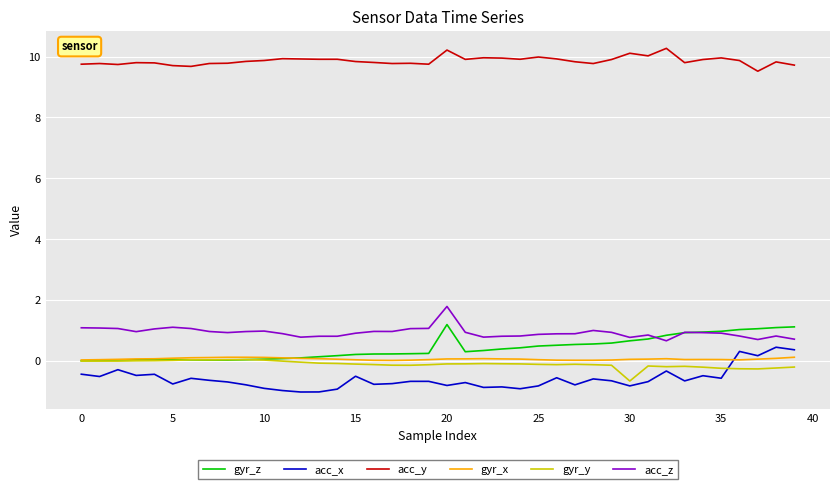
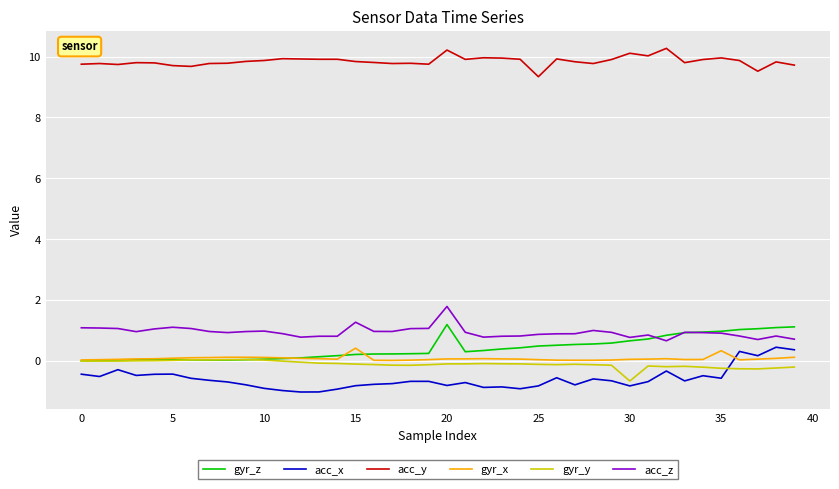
  {
    "gyr_z": {
      "15": 0.2,
      "20": 1.2,
      "25": 0.5,
      "30": 0.7
    },
    "acc_x": {
      "0": -0.4,
-     "5": -0.7,
+     "5": -0.4,
      "10": -0.9,
-     "15": -0.5,
+     "15": -0.8,
      "20": -0.8,
      "25": -0.8,
      "30": -0.8,
      "35": -0.6
    },
    "acc_y": {
      "0": 9.7,
      "5": 9.7,
      "10": 9.9,
      "15": 9.8,
      "20": 10.2,
-     "25": 10.0,
+     "25": 9.3,
      "30": 10.1,
      "35": 10.0
    },
    "gyr_x": {
-     "15": 0.0,
+     "15": 0.4,
      "20": 0.1,
      "25": 0.1,
      "30": 0.1,
-     "35": 0.1
+     "35": 0.3
    },
    "gyr_y": {
      "15": -0.1,
      "20": -0.1,
      "25": -0.1,
      "30": -0.6,
      "35": -0.2
    },
    "acc_z": {
      "0": 1.1,
      "5": 1.1,
      "10": 1.0,
-     "15": 0.9,
+     "15": 1.3,
      "20": 1.8,
      "25": 0.9,
      "30": 0.8
    }
  }
